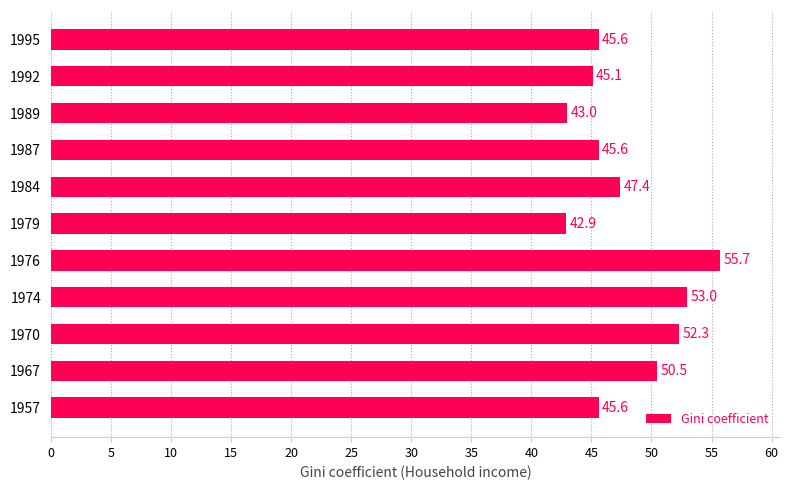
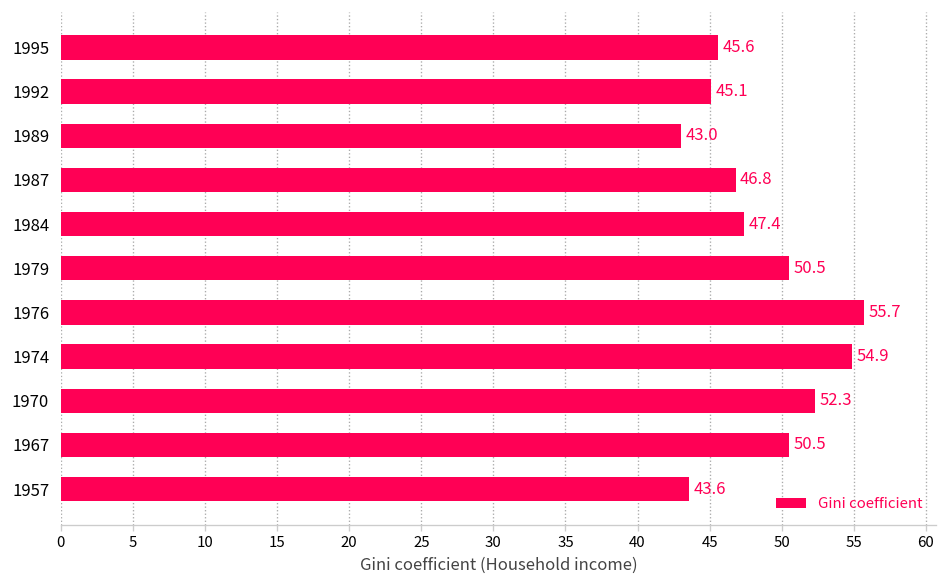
  {
    "1995": 45.6,
    "1992": 45.1,
    "1989": 43.0,
-   "1987": 45.6,
+   "1987": 46.8,
    "1984": 47.4,
-   "1979": 42.9,
+   "1979": 50.5,
    "1976": 55.7,
-   "1974": 53.0,
+   "1974": 54.9,
    "1970": 52.3,
    "1967": 50.5,
-   "1957": 45.6
+   "1957": 43.6
  }
